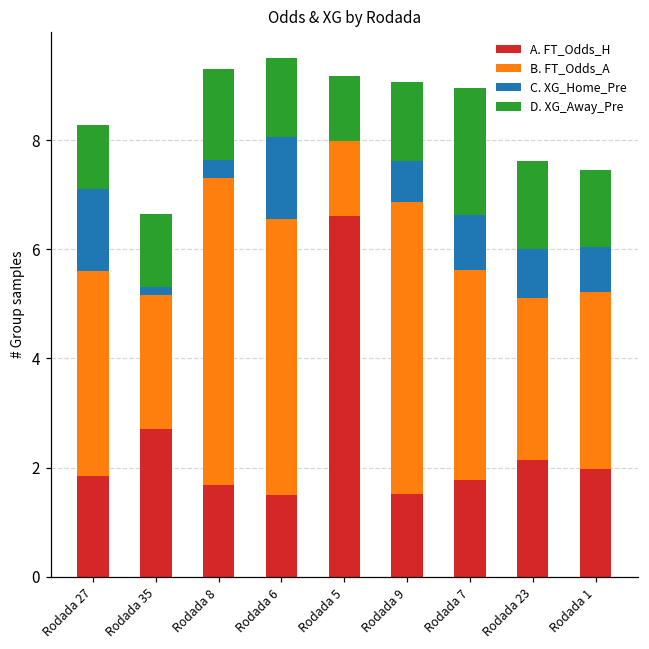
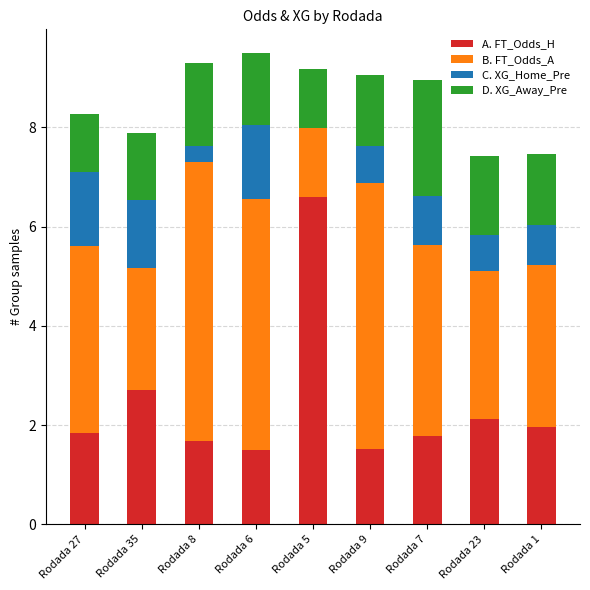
  {
    "A. FT_Odds_H": {
      "Rodada 27": 1.9,
      "Rodada 35": 2.7,
      "Rodada 8": 1.7,
      "Rodada 6": 1.5,
      "Rodada 5": 6.6,
      "Rodada 9": 1.5,
      "Rodada 7": 1.8,
      "Rodada 23": 2.1,
      "Rodada 1": 2.0
    },
    "B. FT_Odds_A": {
      "Rodada 27": 3.7,
      "Rodada 35": 2.5,
      "Rodada 8": 5.6,
      "Rodada 6": 5.1,
      "Rodada 5": 1.4,
      "Rodada 9": 5.4,
      "Rodada 7": 3.9,
      "Rodada 23": 3.0,
      "Rodada 1": 3.2
    },
    "C. XG_Home_Pre": {
      "Rodada 27": 1.5,
-     "Rodada 35": 0.1,
+     "Rodada 35": 1.4,
      "Rodada 8": 0.3,
      "Rodada 6": 1.5,
      "Rodada 5": 0.0,
      "Rodada 9": 0.8,
      "Rodada 7": 1.0,
-     "Rodada 23": 0.9,
+     "Rodada 23": 0.7,
      "Rodada 1": 0.8
    },
    "D. XG_Away_Pre": {
      "Rodada 27": 1.2,
      "Rodada 35": 1.3,
      "Rodada 8": 1.7,
      "Rodada 6": 1.4,
      "Rodada 5": 1.2,
      "Rodada 9": 1.4,
      "Rodada 7": 2.3,
      "Rodada 23": 1.6,
      "Rodada 1": 1.4
    }
  }
